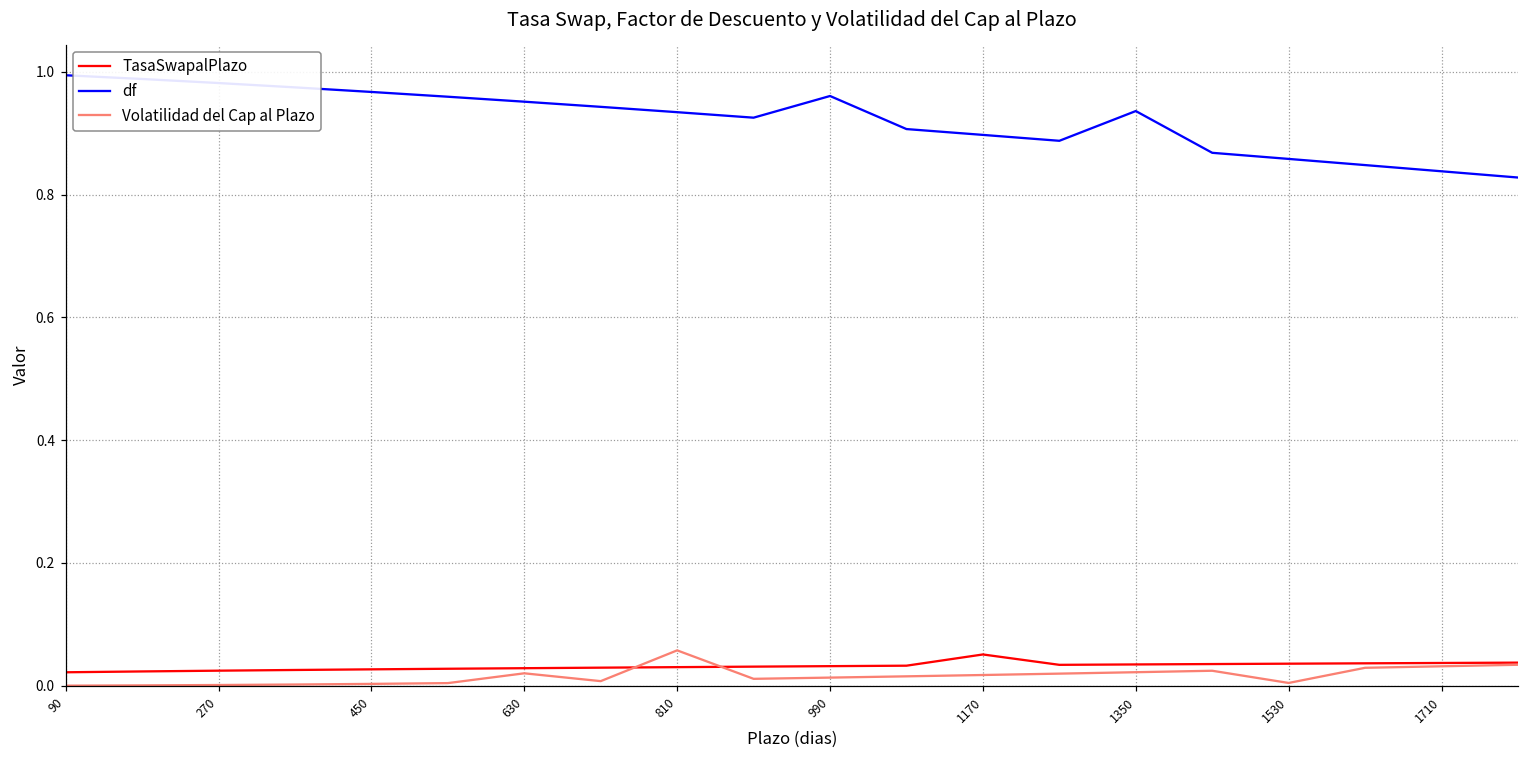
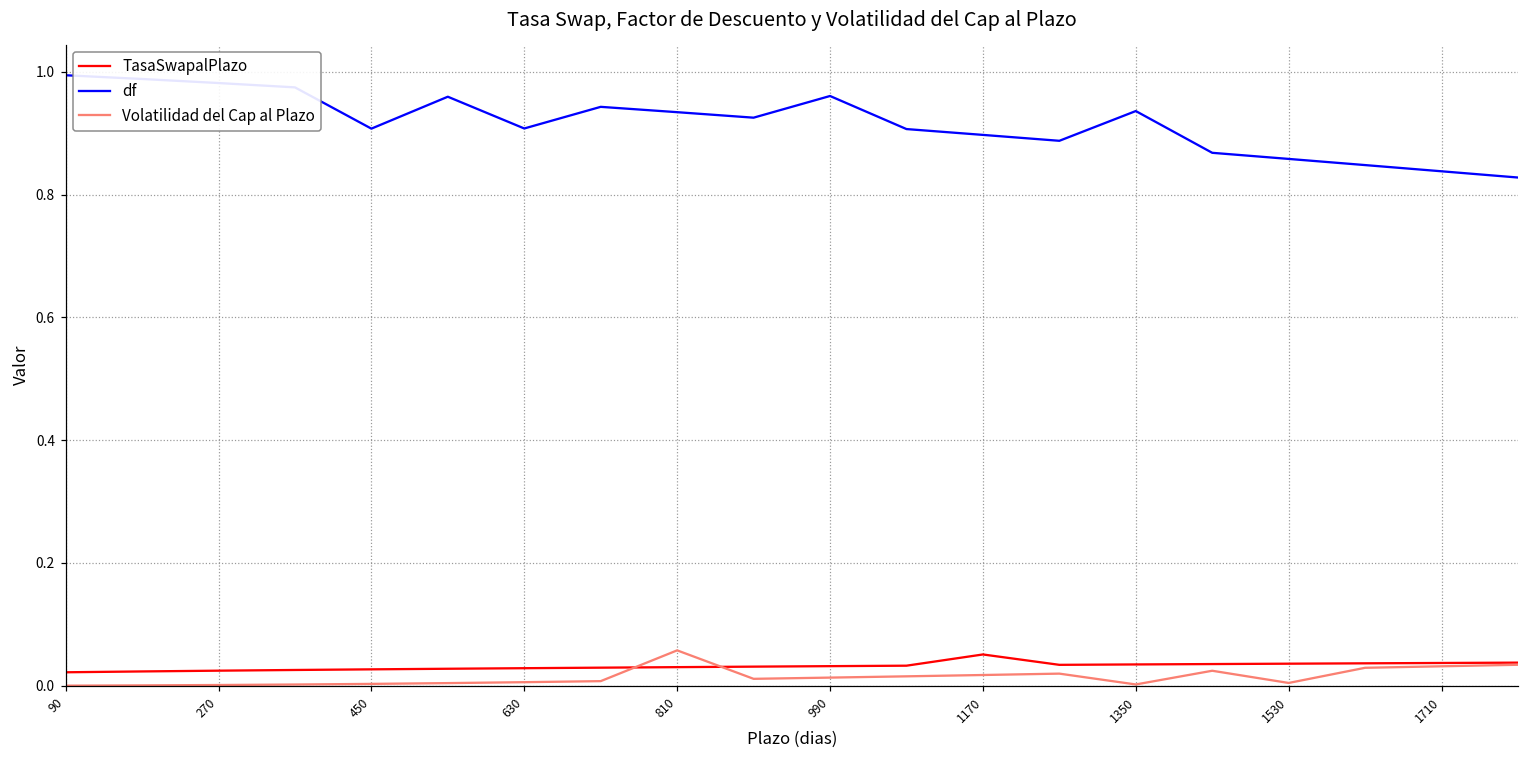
  {
    "TasaSwapalPlazo": {
      "90": 0.02,
      "270": 0.02,
      "450": 0.03,
      "630": 0.03,
      "810": 0.03,
      "990": 0.03,
      "1170": 0.05,
      "1350": 0.03,
      "1530": 0.04,
      "1710": 0.04
    },
    "df": {
      "90": 0.99,
-     "450": 0.97,
-     "630": 0.95,
+     "450": 0.91,
+     "630": 0.91,
      "810": 0.93,
      "990": 0.96,
      "1170": 0.90,
      "1350": 0.94,
      "1530": 0.86,
      "1710": 0.84
    },
    "Volatilidad del Cap al Plazo": {
      "90": 0.00,
      "270": 0.00,
      "450": 0.00,
-     "630": 0.02,
+     "630": 0.01,
      "810": 0.06,
      "990": 0.01,
      "1170": 0.02,
-     "1350": 0.02,
+     "1350": 0.00,
      "1530": 0.00,
      "1710": 0.03
    }
  }
